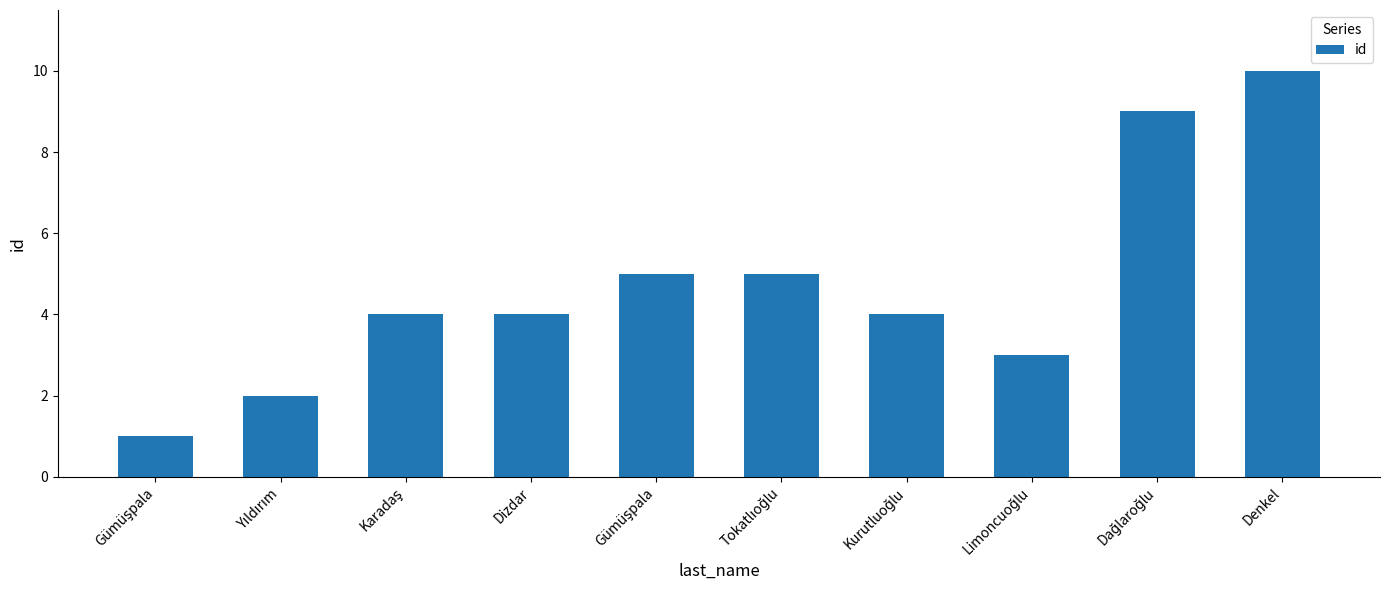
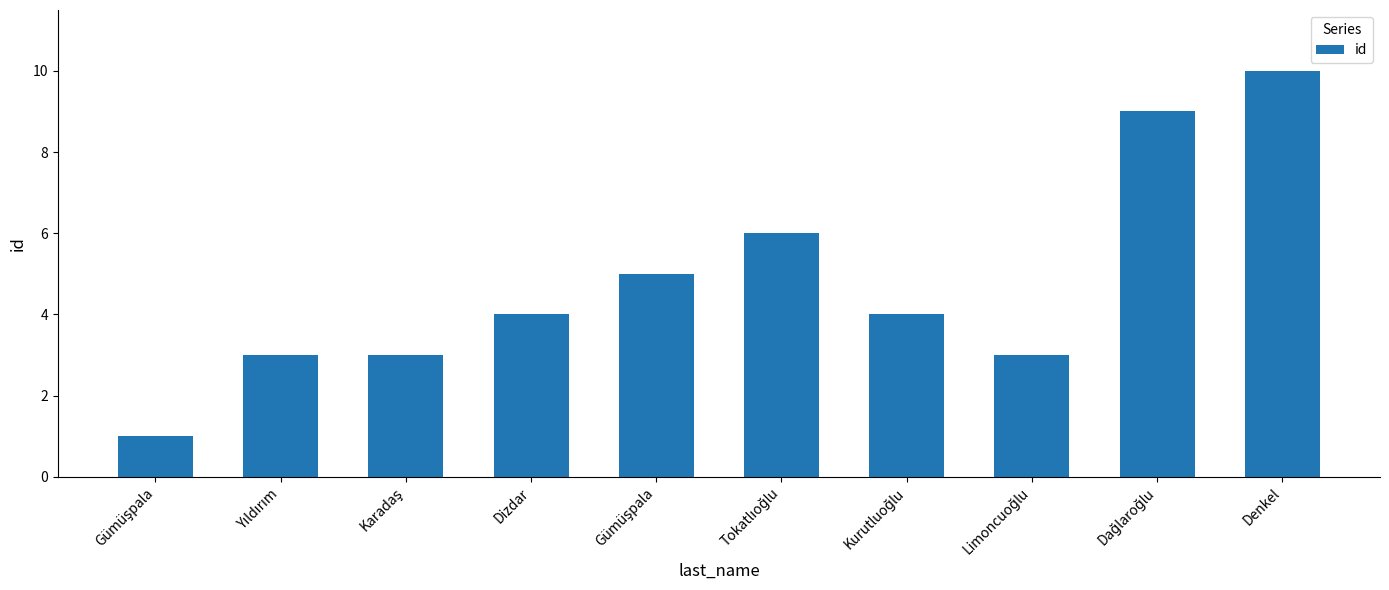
  {
-   "Yıldırım": 2,
-   "Karadaş": 4,
+   "Yıldırım": 3,
+   "Karadaş": 3,
    "Dizdar": 4,
-   "Tokatlıoğlu": 5,
+   "Tokatlıoğlu": 6,
    "Kurutluoğlu": 4,
    "Limoncuoğlu": 3,
    "Dağlaroğlu": 9,
    "Denkel": 10
  }
